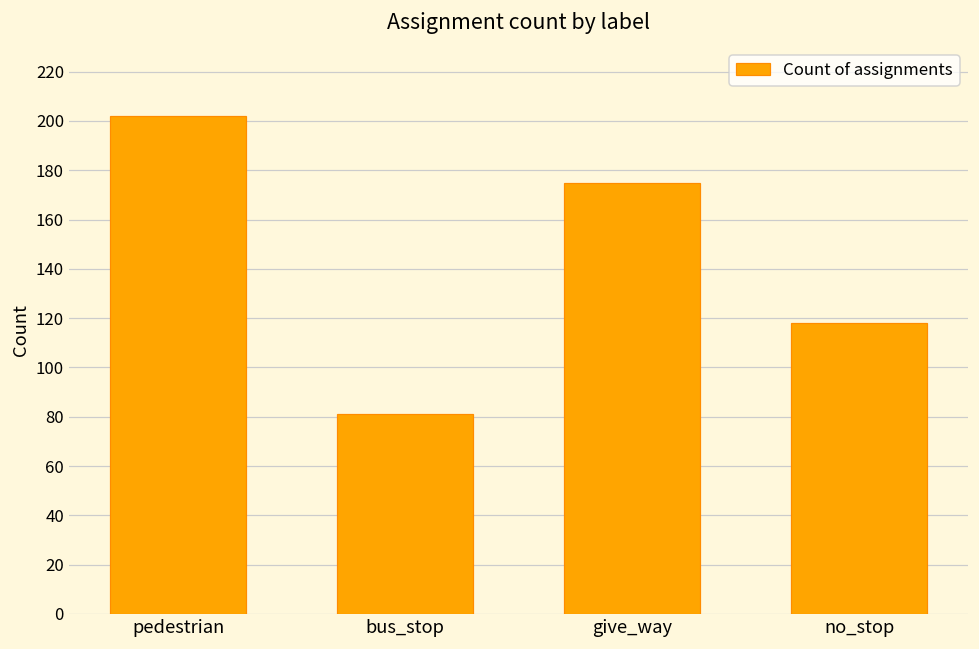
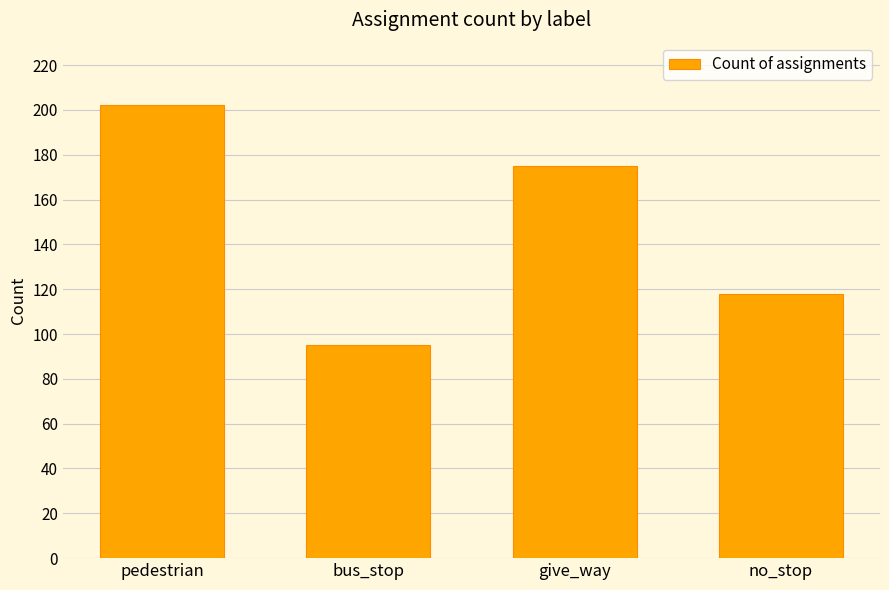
  {
    "pedestrian": 202,
-   "bus_stop": 81,
+   "bus_stop": 95,
    "give_way": 175,
    "no_stop": 118
  }
